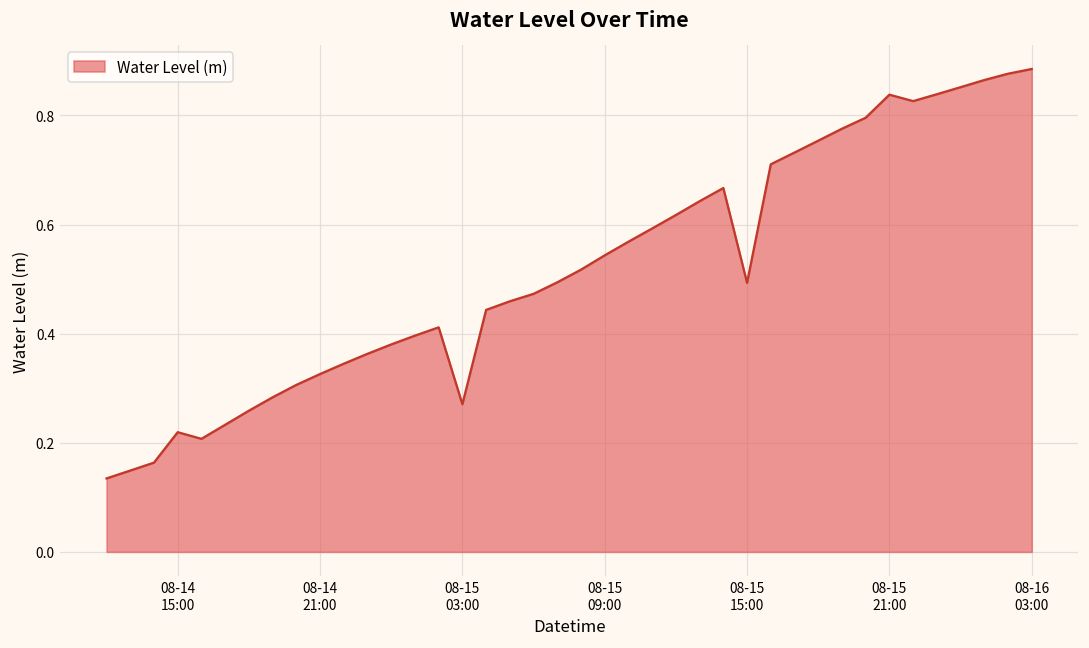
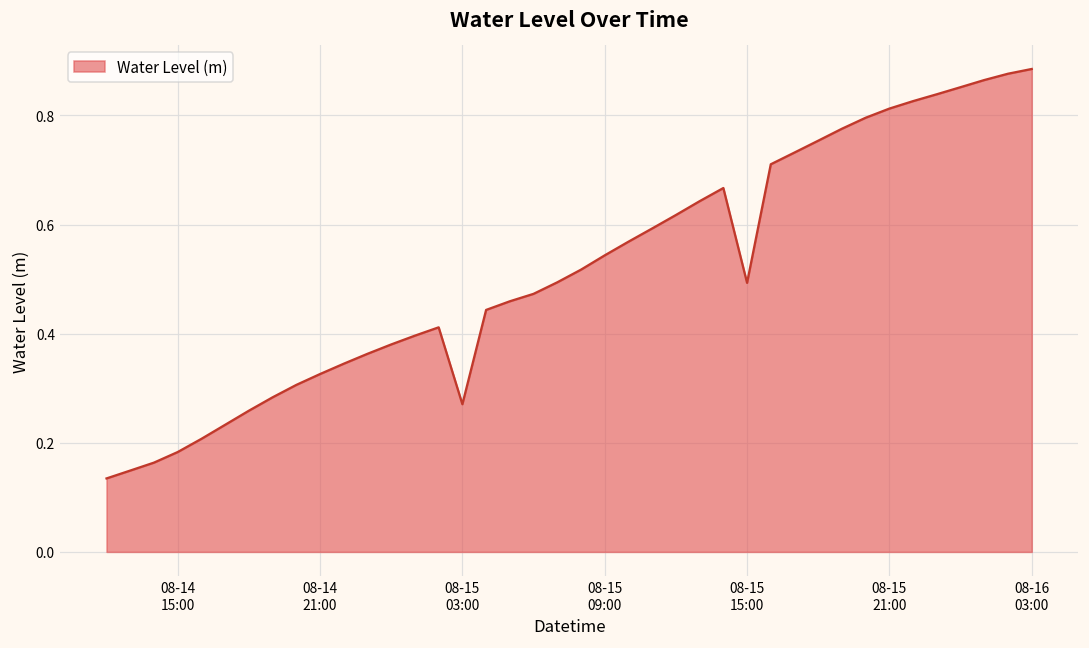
  {
-   "08-14 15:00": 0.22,
+   "08-14 15:00": 0.18,
    "08-14 21:00": 0.33,
    "08-15 03:00": 0.27,
    "08-15 09:00": 0.54,
    "08-15 15:00": 0.49,
-   "08-15 21:00": 0.84,
+   "08-15 21:00": 0.81,
    "08-16 03:00": 0.89
  }
